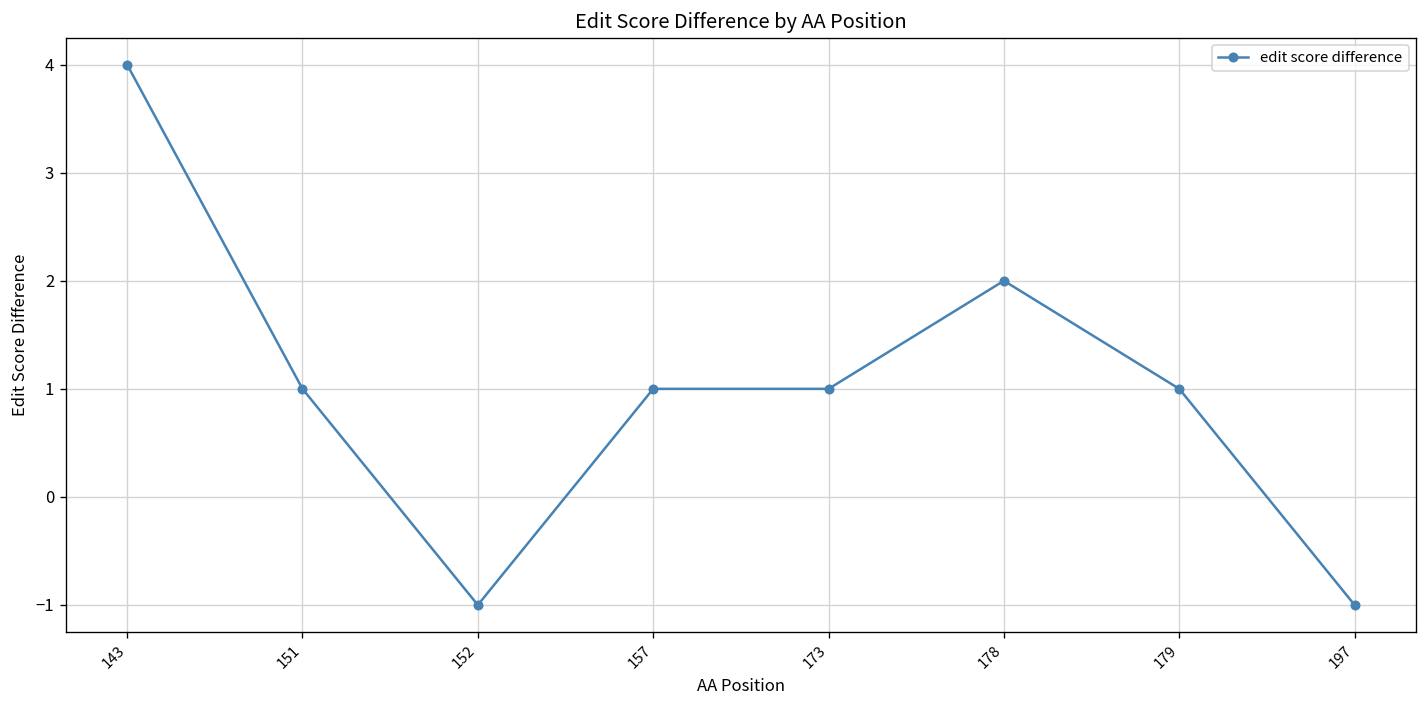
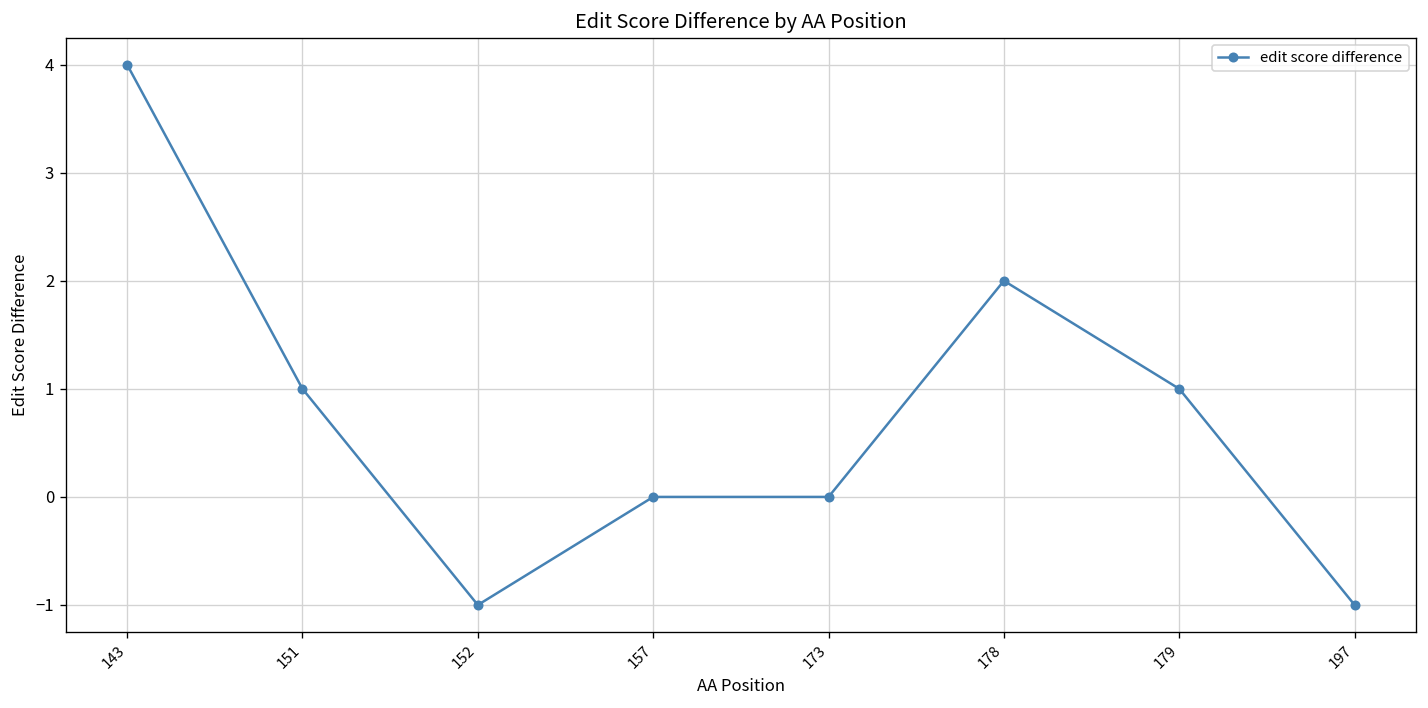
  {
    "143": 4,
    "151": 1,
    "152": -1,
-   "157": 1,
-   "173": 1,
+   "157": 0,
+   "173": 0,
    "178": 2,
    "179": 1,
    "197": -1
  }
